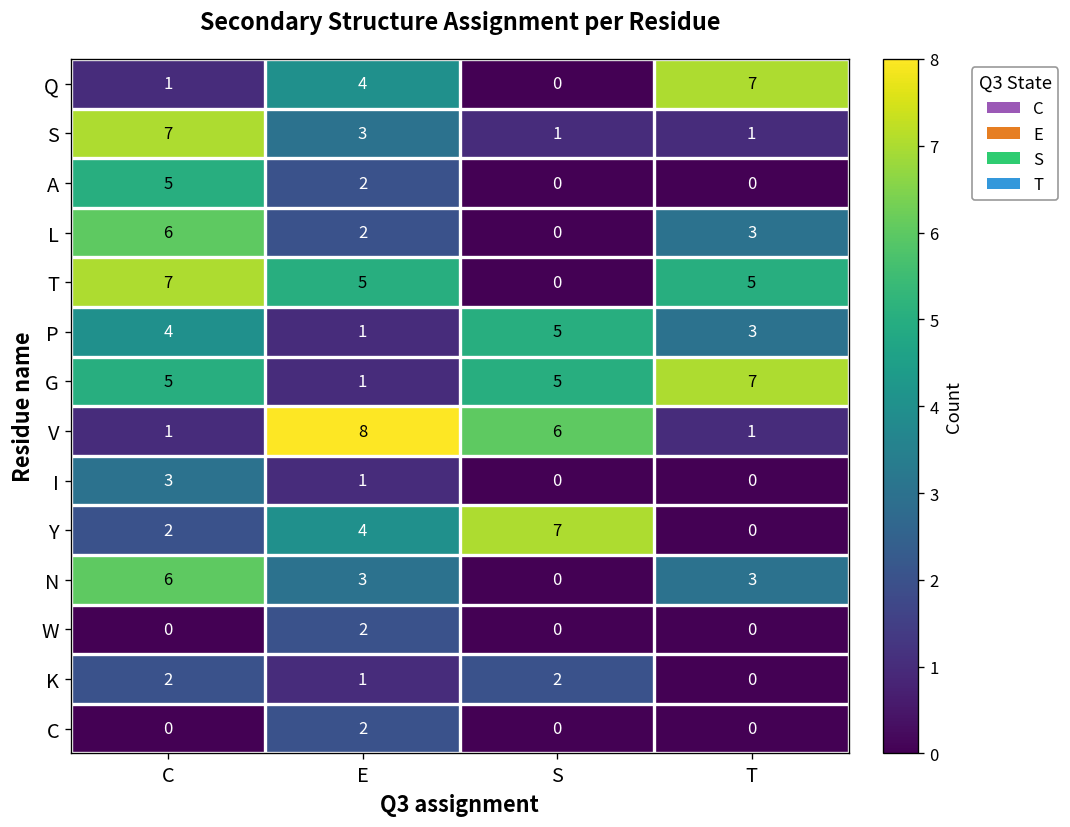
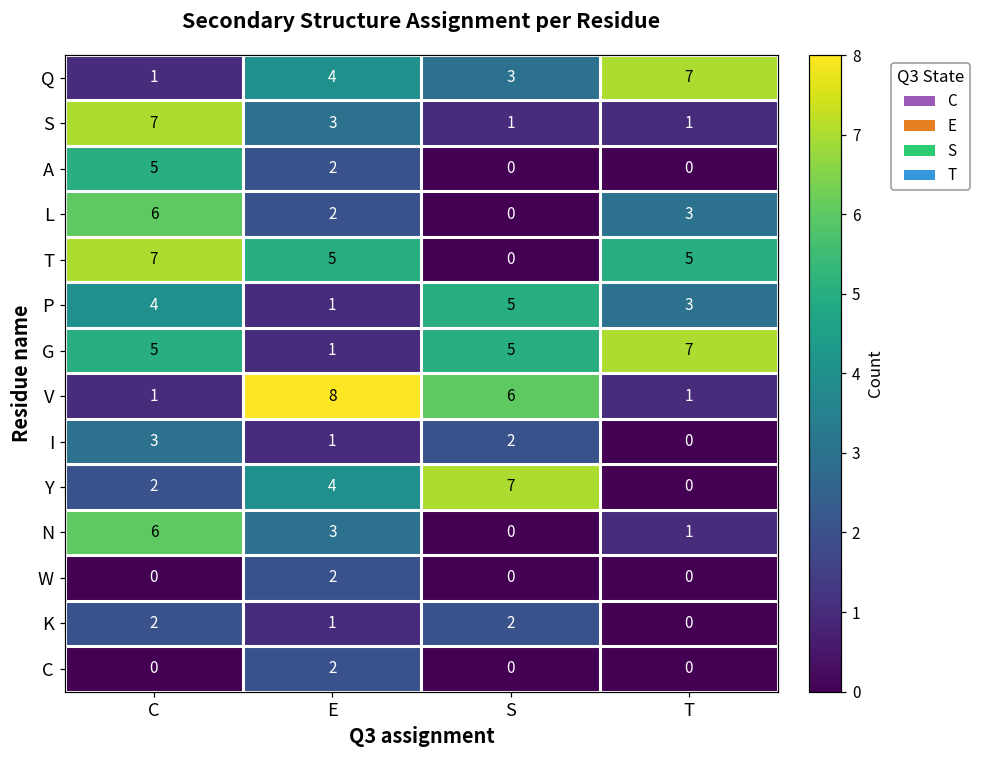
  {
    "Q": {
      "C": 1,
      "E": 4,
-     "S": 0,
+     "S": 3,
      "T": 7
    },
    "S": {
      "C": 7,
      "E": 3,
      "S": 1,
      "T": 1
    },
    "A": {
      "C": 5,
      "E": 2,
      "S": 0,
      "T": 0
    },
    "L": {
      "C": 6,
      "E": 2,
      "S": 0,
      "T": 3
    },
    "T": {
      "C": 7,
      "E": 5,
      "S": 0,
      "T": 5
    },
    "P": {
      "C": 4,
      "E": 1,
      "S": 5,
      "T": 3
    },
    "G": {
      "C": 5,
      "E": 1,
      "S": 5,
      "T": 7
    },
    "V": {
      "C": 1,
      "E": 8,
      "S": 6,
      "T": 1
    },
    "I": {
      "C": 3,
      "E": 1,
-     "S": 0,
+     "S": 2,
      "T": 0
    },
    "Y": {
      "C": 2,
      "E": 4,
      "S": 7,
      "T": 0
    },
    "N": {
      "C": 6,
      "E": 3,
      "S": 0,
-     "T": 3
+     "T": 1
    },
    "W": {
      "C": 0,
      "E": 2,
      "S": 0,
      "T": 0
    },
    "K": {
      "C": 2,
      "E": 1,
      "S": 2,
      "T": 0
    },
    "C": {
      "C": 0,
      "E": 2,
      "S": 0,
      "T": 0
    }
  }
